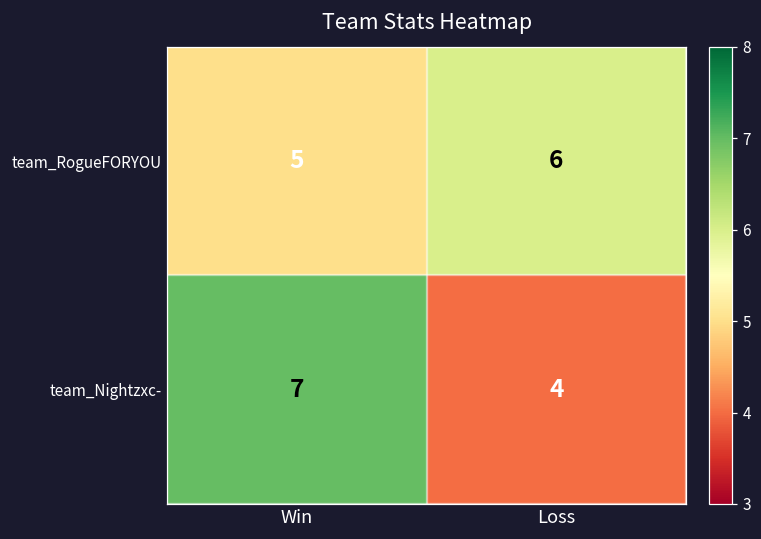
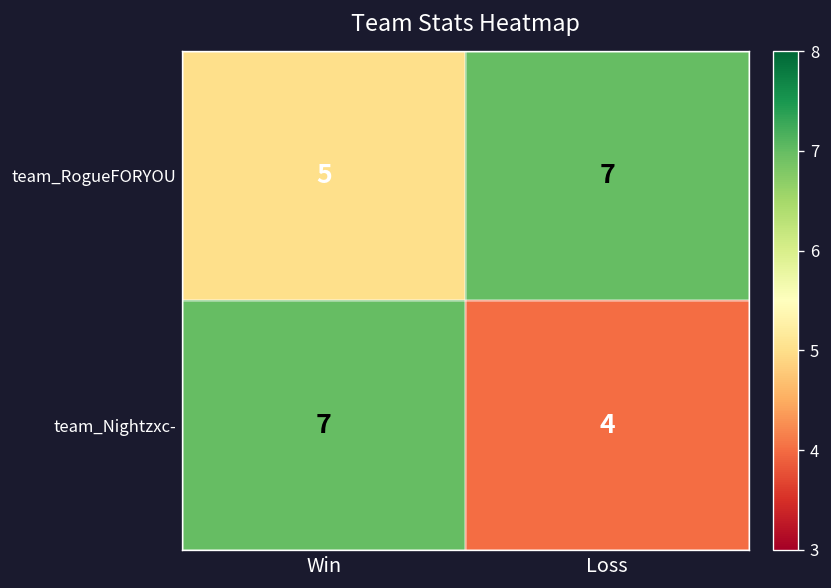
  {
    "team_RogueFORYOU": {
      "Win": 5,
-     "Loss": 6
+     "Loss": 7
    },
    "team_Nightzxc-": {
      "Win": 7,
      "Loss": 4
    }
  }
